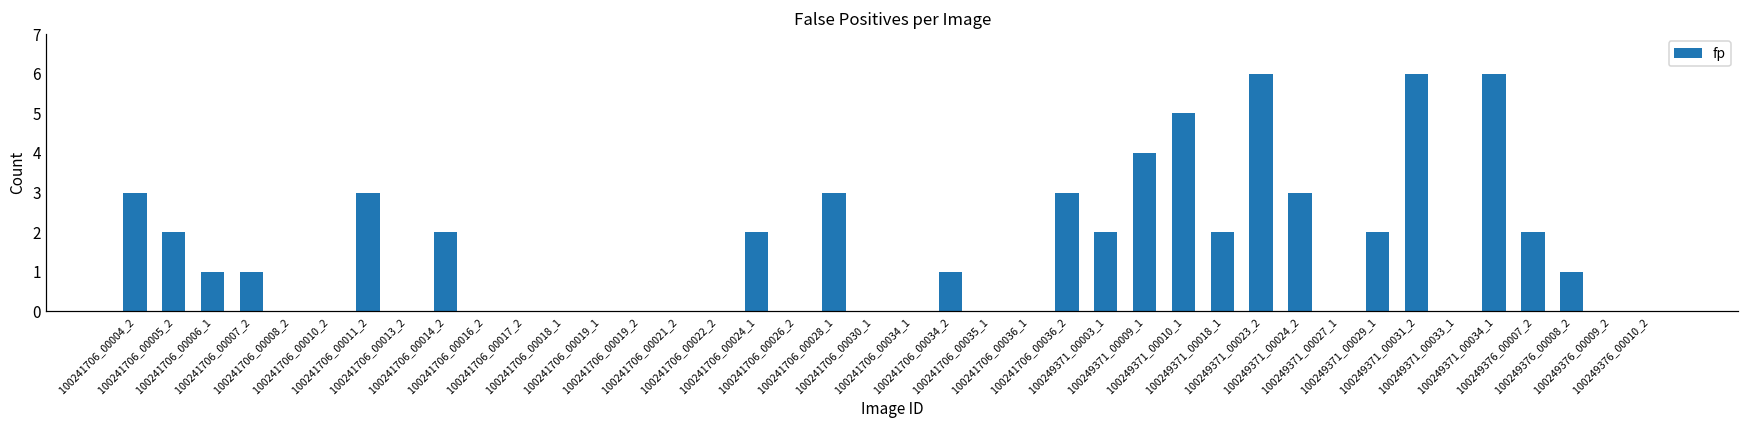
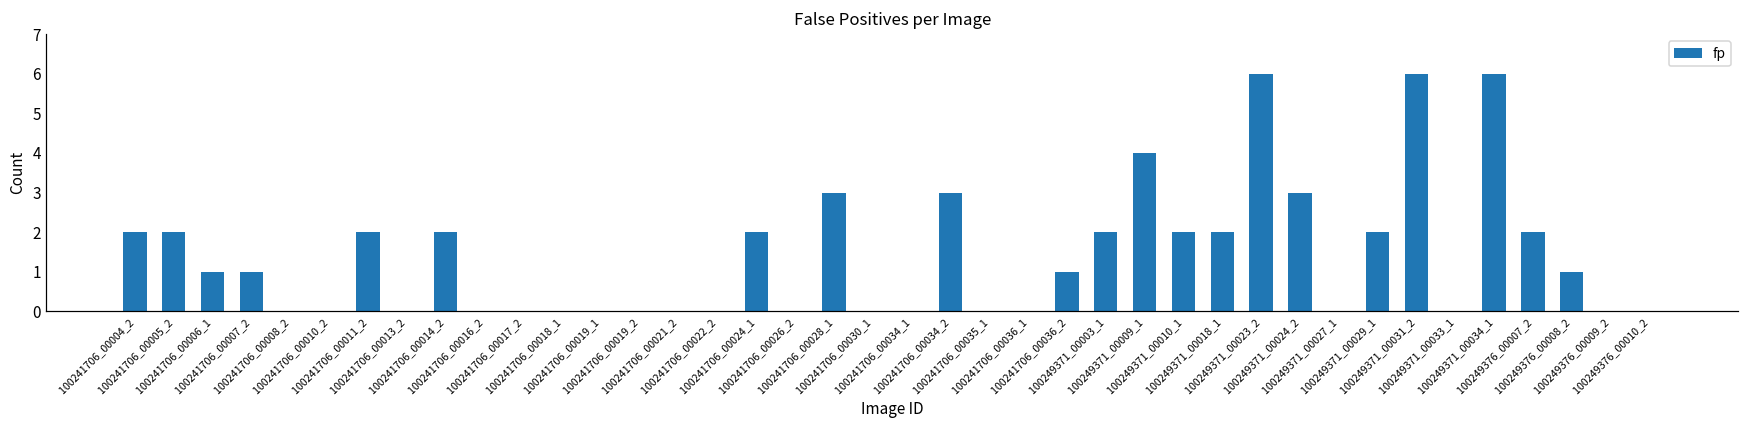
  {
-   "100241706_00004_2": 3,
+   "100241706_00004_2": 2,
    "100241706_00005_2": 2,
    "100241706_00006_1": 1,
    "100241706_00007_2": 1,
    "100241706_00008_2": 0,
    "100241706_00010_2": 0,
-   "100241706_00011_2": 3,
+   "100241706_00011_2": 2,
    "100241706_00013_2": 0,
    "100241706_00014_2": 2,
    "100241706_00016_2": 0,
    "100241706_00017_2": 0,
    "100241706_00018_1": 0,
    "100241706_00019_1": 0,
    "100241706_00019_2": 0,
    "100241706_00021_2": 0,
    "100241706_00022_2": 0,
    "100241706_00024_1": 2,
    "100241706_00026_2": 0,
    "100241706_00028_1": 3,
    "100241706_00030_1": 0,
    "100241706_00034_1": 0,
-   "100241706_00034_2": 1,
+   "100241706_00034_2": 3,
    "100241706_00035_1": 0,
    "100241706_00036_1": 0,
-   "100241706_00036_2": 3,
+   "100241706_00036_2": 1,
    "100249371_00003_1": 2,
    "100249371_00009_1": 4,
-   "100249371_00010_1": 5,
+   "100249371_00010_1": 2,
    "100249371_00018_1": 2,
    "100249371_00023_2": 6,
    "100249371_00024_2": 3,
    "100249371_00027_1": 0,
    "100249371_00029_1": 2,
    "100249371_00031_2": 6,
    "100249371_00033_1": 0,
    "100249371_00034_1": 6,
    "100249376_00007_2": 2,
    "100249376_00008_2": 1,
    "100249376_00009_2": 0,
    "100249376_00010_2": 0
  }
